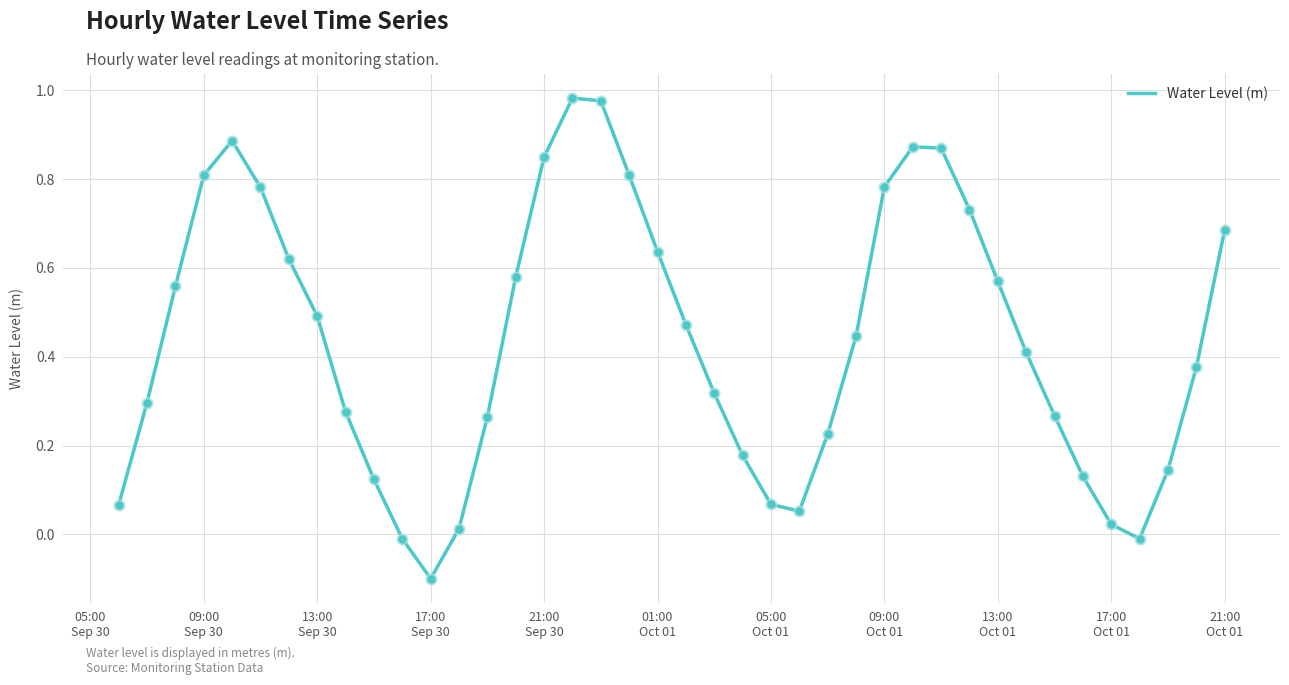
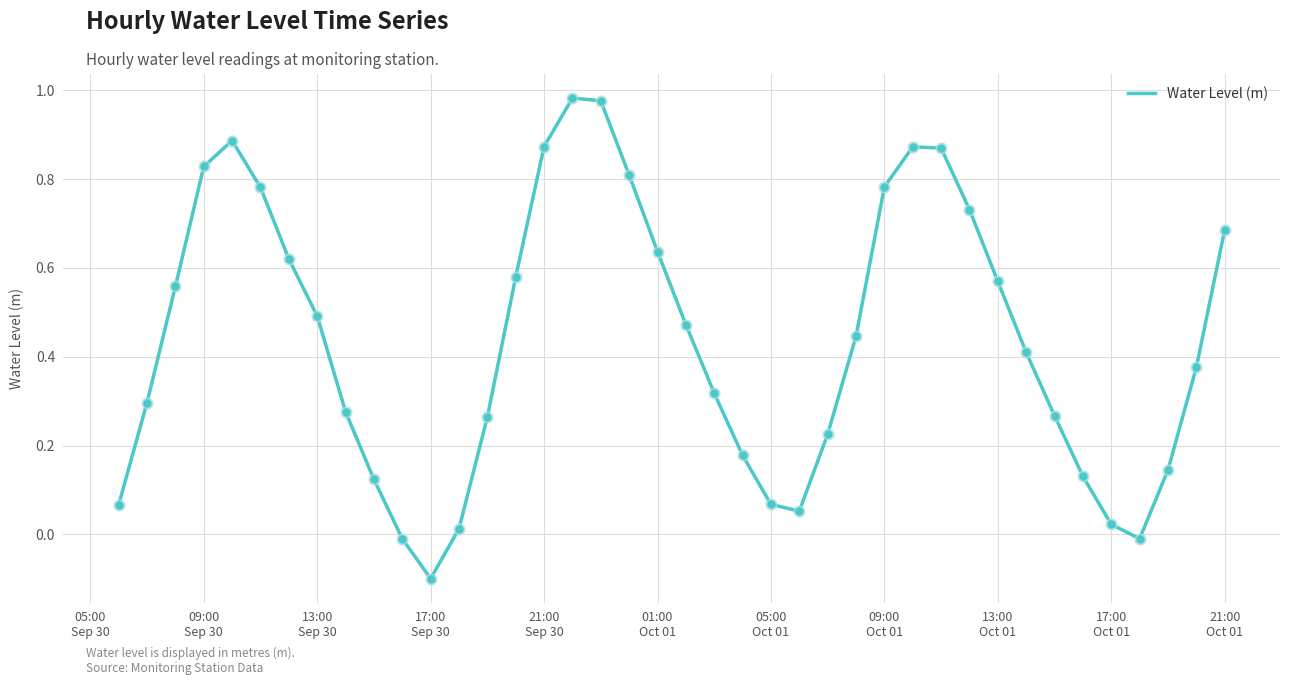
  {
-   "09:00 Sep 30": 0.81,
+   "09:00 Sep 30": 0.83,
    "13:00 Sep 30": 0.49,
    "17:00 Sep 30": -0.10,
-   "21:00 Sep 30": 0.85,
+   "21:00 Sep 30": 0.87,
    "01:00 Oct 01": 0.64,
    "05:00 Oct 01": 0.07,
    "09:00 Oct 01": 0.78,
    "13:00 Oct 01": 0.57,
    "17:00 Oct 01": 0.02,
    "21:00 Oct 01": 0.69
  }
